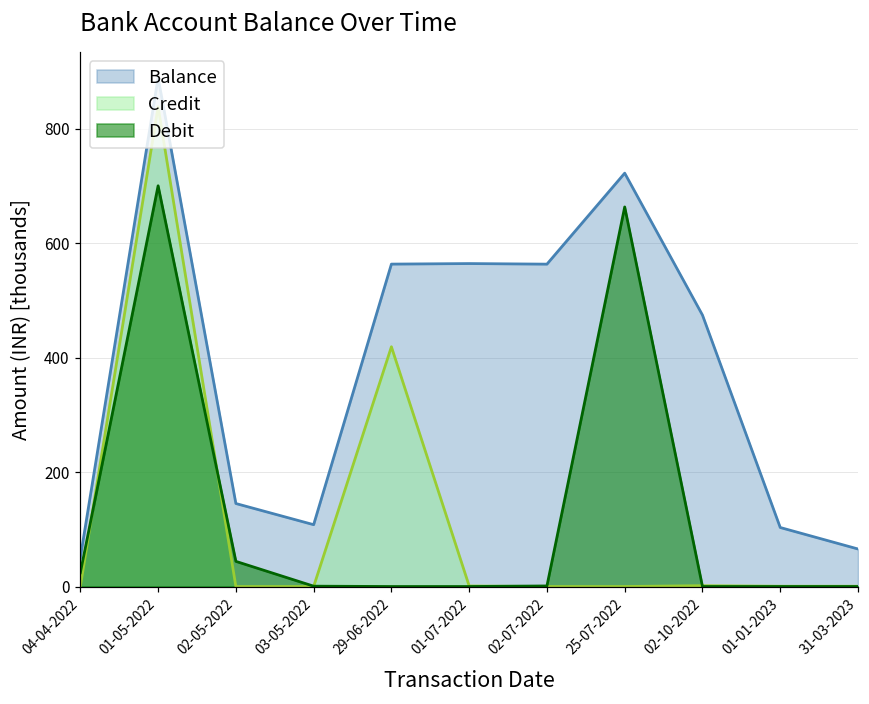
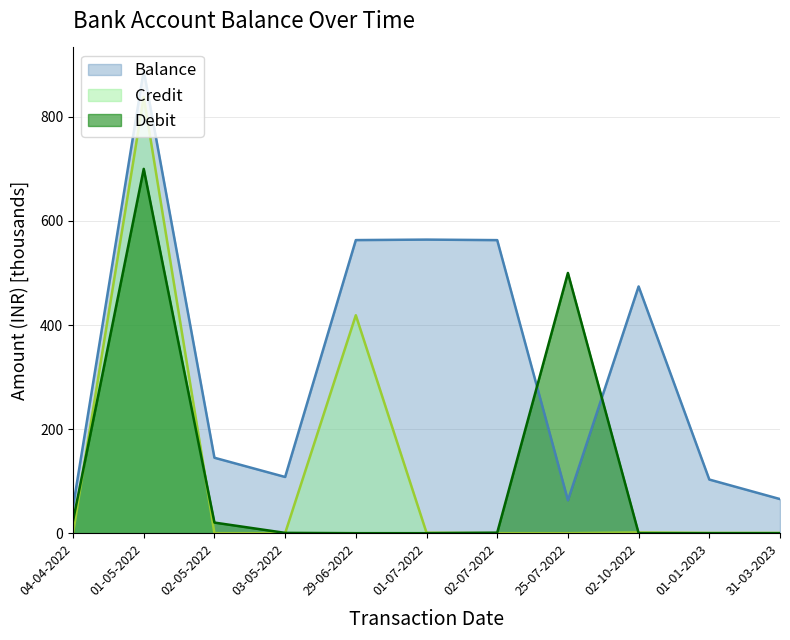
  {
    "Balance": {
      "04-04-2022": 50,
      "02-05-2022": 140,
      "03-05-2022": 110,
      "29-06-2022": 560,
      "01-07-2022": 560,
      "02-07-2022": 560,
-     "25-07-2022": 720,
+     "25-07-2022": 60,
      "02-10-2022": 470,
      "01-01-2023": 100,
      "31-03-2023": 70
    },
    "Credit": {
      "04-04-2022": 0,
      "02-05-2022": 0,
      "29-06-2022": 420,
      "25-07-2022": 0
    },
    "Debit": {
      "04-04-2022": 20,
      "01-05-2022": 700,
-     "02-05-2022": 40,
+     "02-05-2022": 20,
      "29-06-2022": 0,
-     "25-07-2022": 660
+     "25-07-2022": 500
    }
  }
